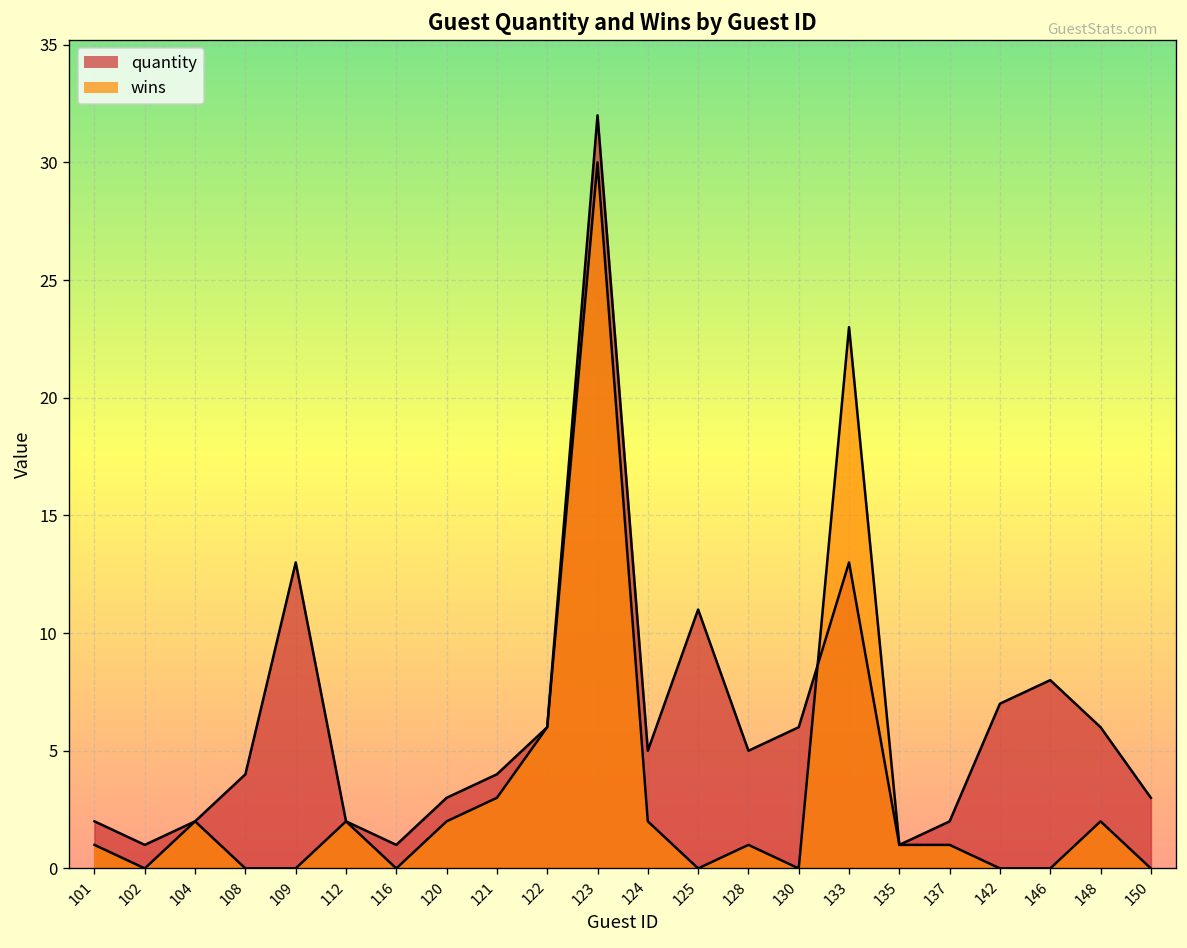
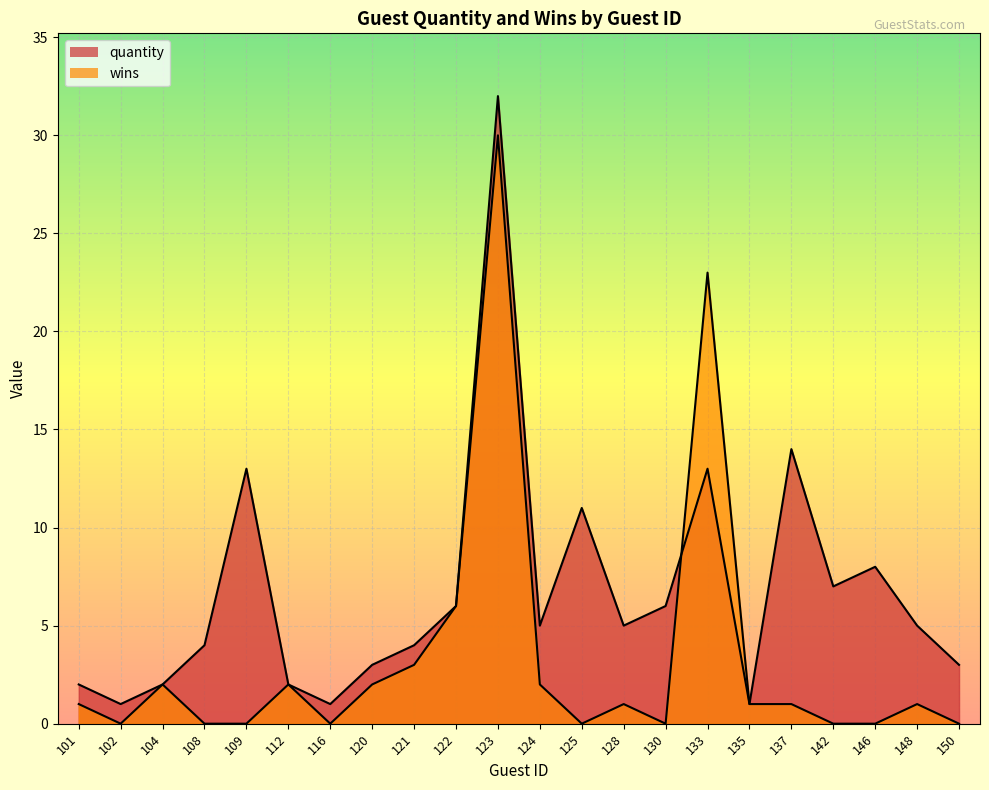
  {
    "quantity": {
      "101": 2,
      "102": 1,
      "108": 4,
      "109": 13,
      "116": 1,
      "120": 3,
      "121": 4,
      "123": 32,
      "124": 5,
      "125": 11,
      "128": 5,
      "130": 6,
      "133": 13,
-     "137": 2,
+     "137": 14,
      "142": 7,
      "146": 8,
-     "148": 6,
+     "148": 5,
      "150": 3
    },
    "wins": {
      "101": 1,
      "102": 0,
      "108": 0,
      "109": 0,
      "116": 0,
      "120": 2,
      "121": 3,
      "123": 30,
      "124": 2,
      "125": 0,
      "128": 1,
      "130": 0,
      "133": 23,
      "137": 1,
      "142": 0,
      "146": 0,
-     "148": 2,
+     "148": 1,
      "150": 0
    }
  }
